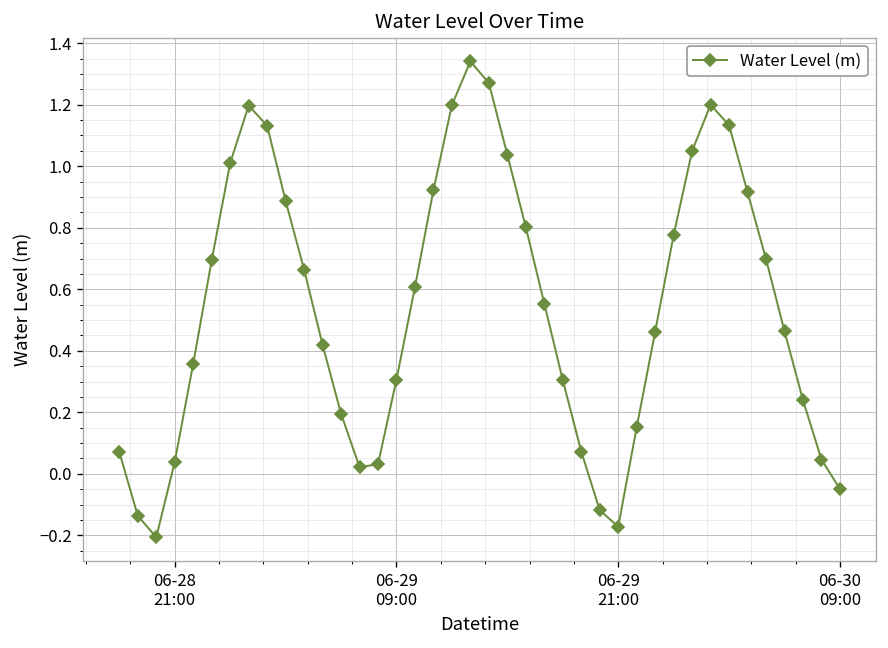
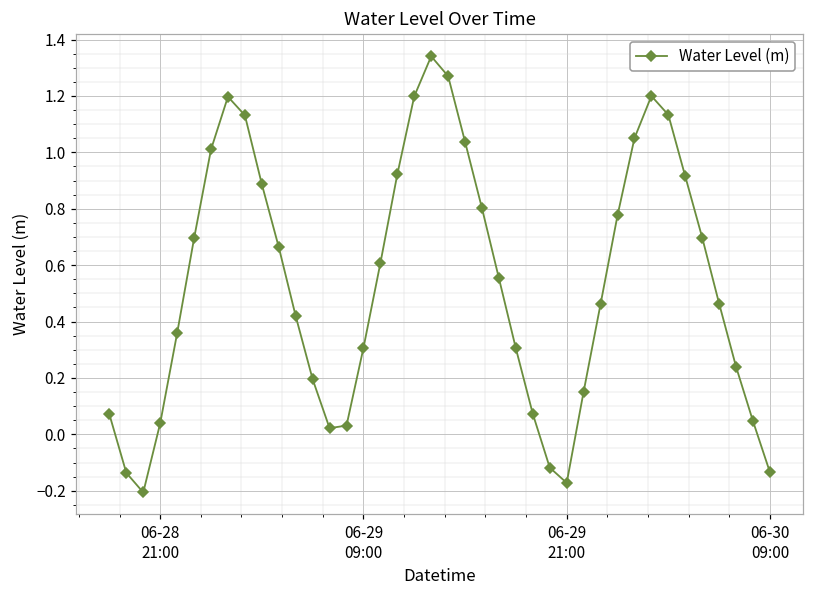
  {
    "06-28 21:00": 0.04,
    "06-29 09:00": 0.31,
    "06-29 21:00": -0.17,
-   "06-30 09:00": -0.05
+   "06-30 09:00": -0.13
  }
